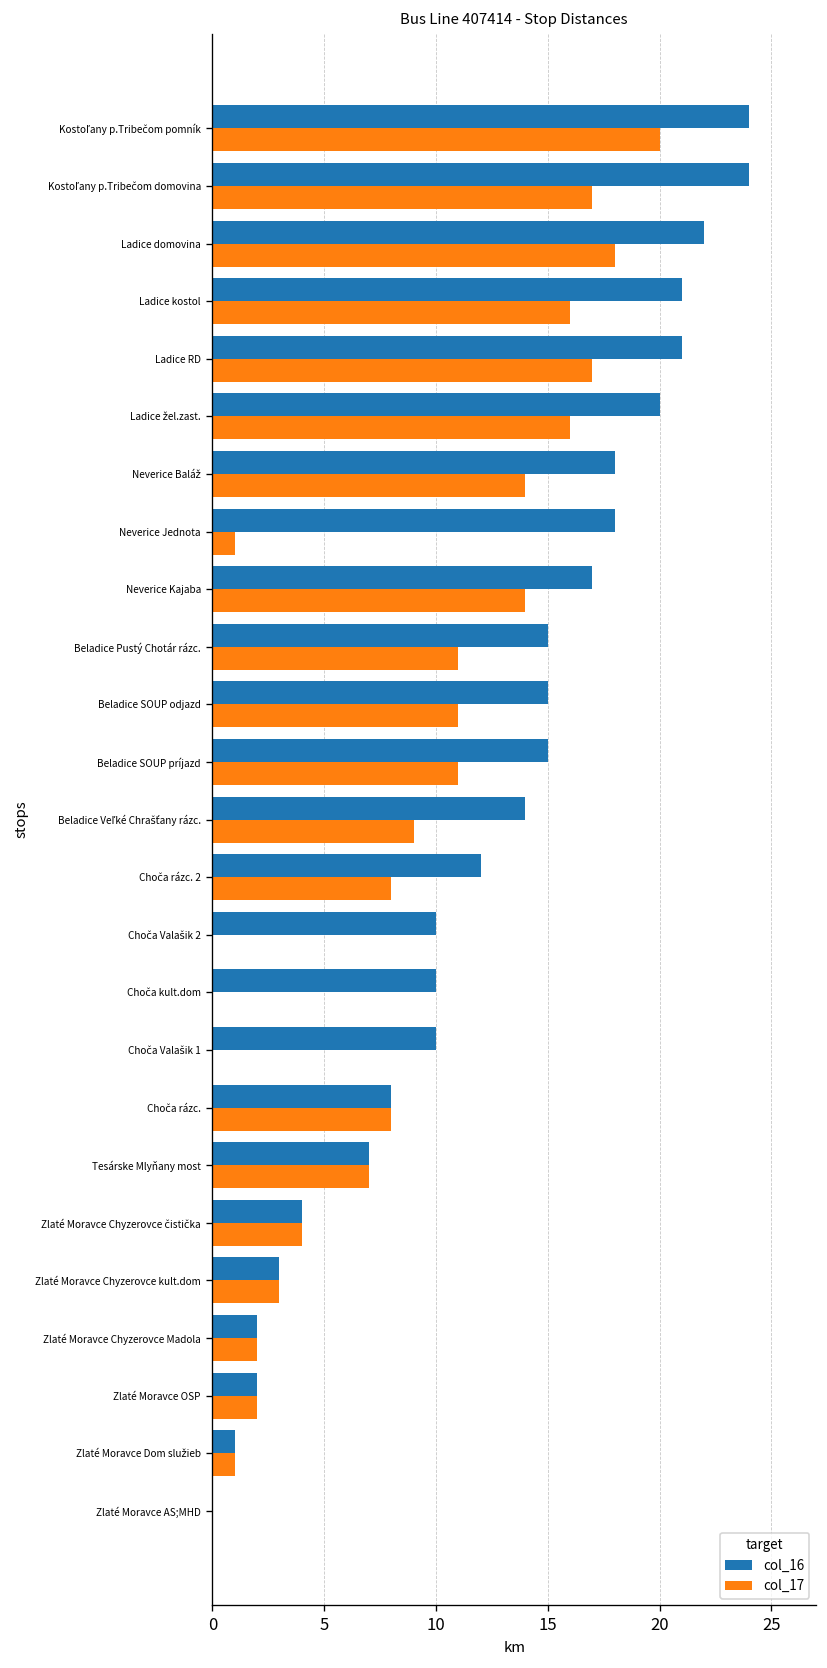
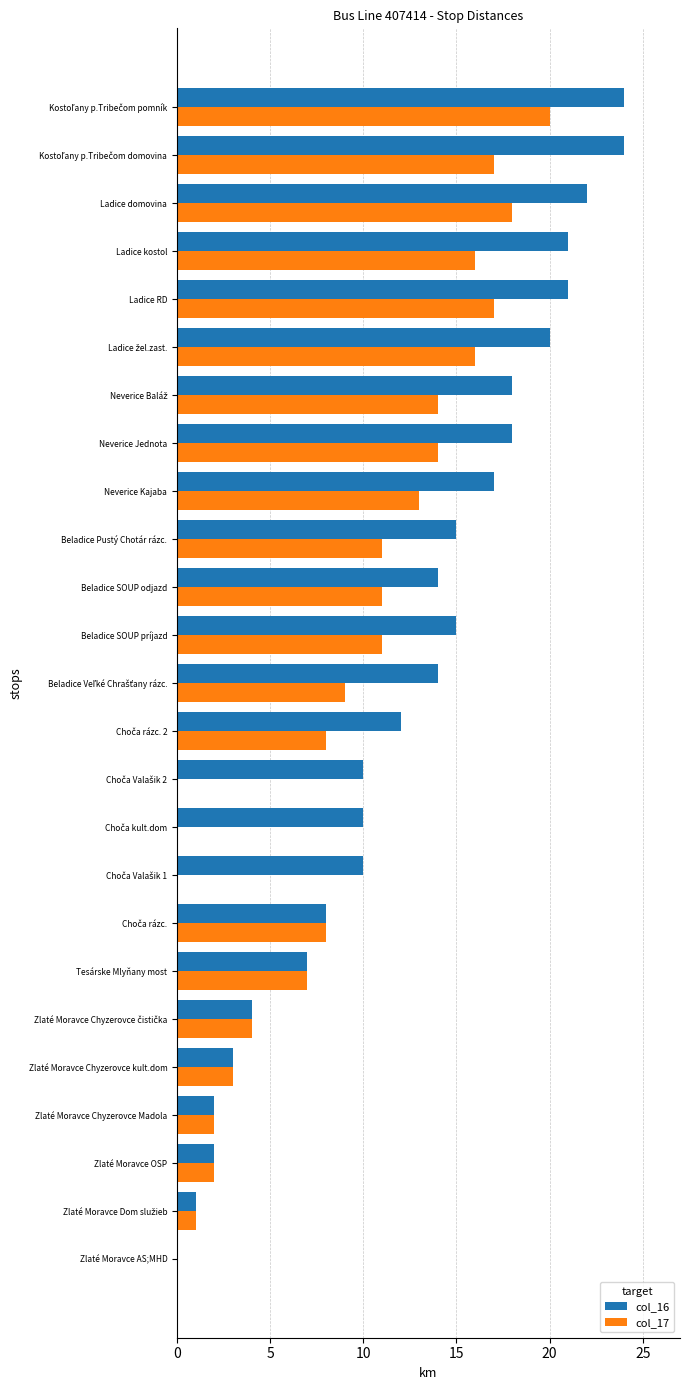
  {
    "col_16": {
      "Kostoľany p.Tribečom pomník": 24,
      "Kostoľany p.Tribečom domovina": 24,
      "Ladice domovina": 22,
      "Ladice kostol": 21,
      "Ladice RD": 21,
      "Ladice žel.zast.": 20,
      "Neverice Baláž": 18,
      "Neverice Jednota": 18,
      "Neverice Kajaba": 17,
      "Beladice Pustý Chotár rázc.": 15,
-     "Beladice SOUP odjazd": 15,
+     "Beladice SOUP odjazd": 14,
      "Beladice SOUP príjazd": 15,
      "Beladice Veľké Chrašťany rázc.": 14,
      "Choča rázc. 2": 12,
      "Choča Valašik 2": 10,
      "Choča kult.dom": 10,
      "Choča Valašik 1": 10,
      "Choča rázc.": 8,
      "Tesárske Mlyňany most": 7,
      "Zlaté Moravce Chyzerovce čistička": 4,
      "Zlaté Moravce Chyzerovce kult.dom": 3,
      "Zlaté Moravce Chyzerovce Madola": 2,
      "Zlaté Moravce OSP": 2,
      "Zlaté Moravce Dom služieb": 1,
      "Zlaté Moravce AS;MHD": 0
    },
    "col_17": {
      "Kostoľany p.Tribečom pomník": 20,
      "Kostoľany p.Tribečom domovina": 17,
      "Ladice domovina": 18,
      "Ladice kostol": 16,
      "Ladice RD": 17,
      "Ladice žel.zast.": 16,
      "Neverice Baláž": 14,
-     "Neverice Jednota": 1,
-     "Neverice Kajaba": 14,
+     "Neverice Jednota": 14,
+     "Neverice Kajaba": 13,
      "Beladice Pustý Chotár rázc.": 11,
      "Beladice SOUP odjazd": 11,
      "Beladice SOUP príjazd": 11,
      "Beladice Veľké Chrašťany rázc.": 9,
      "Choča rázc. 2": 8,
      "Choča Valašik 2": 0,
      "Choča kult.dom": 0,
      "Choča Valašik 1": 0,
      "Choča rázc.": 8,
      "Tesárske Mlyňany most": 7,
      "Zlaté Moravce Chyzerovce čistička": 4,
      "Zlaté Moravce Chyzerovce kult.dom": 3,
      "Zlaté Moravce Chyzerovce Madola": 2,
      "Zlaté Moravce OSP": 2,
      "Zlaté Moravce Dom služieb": 1,
      "Zlaté Moravce AS;MHD": 0
    }
  }
